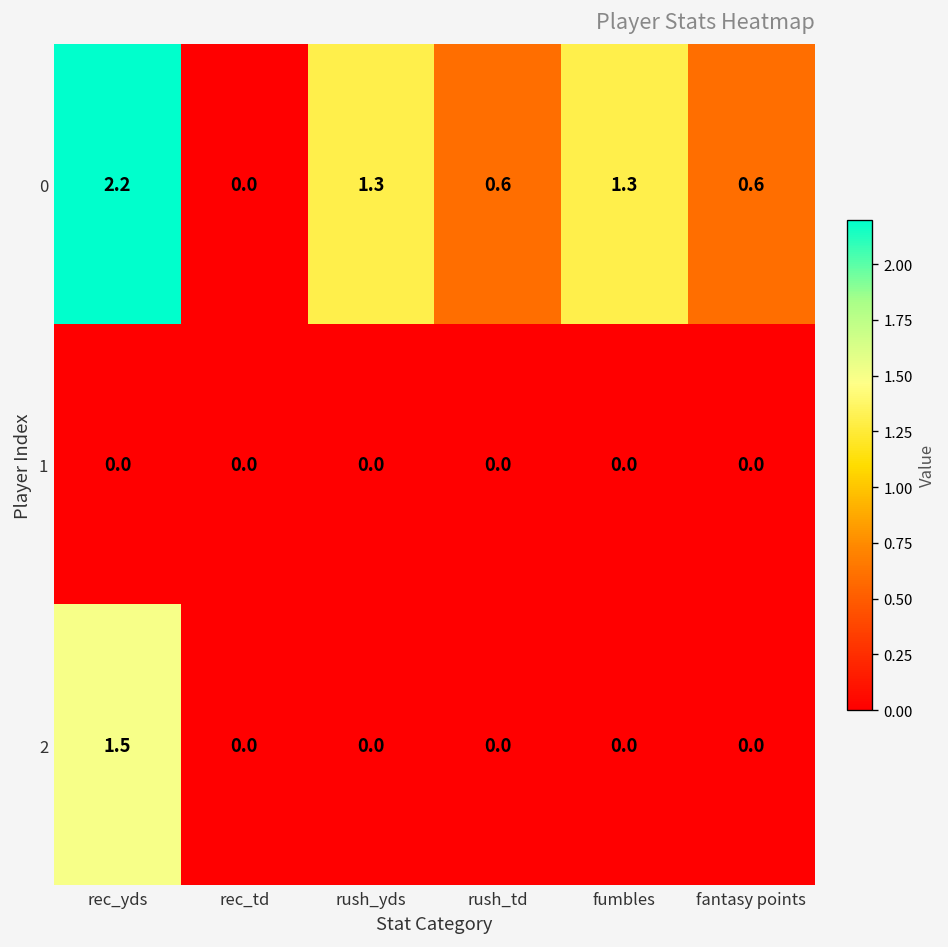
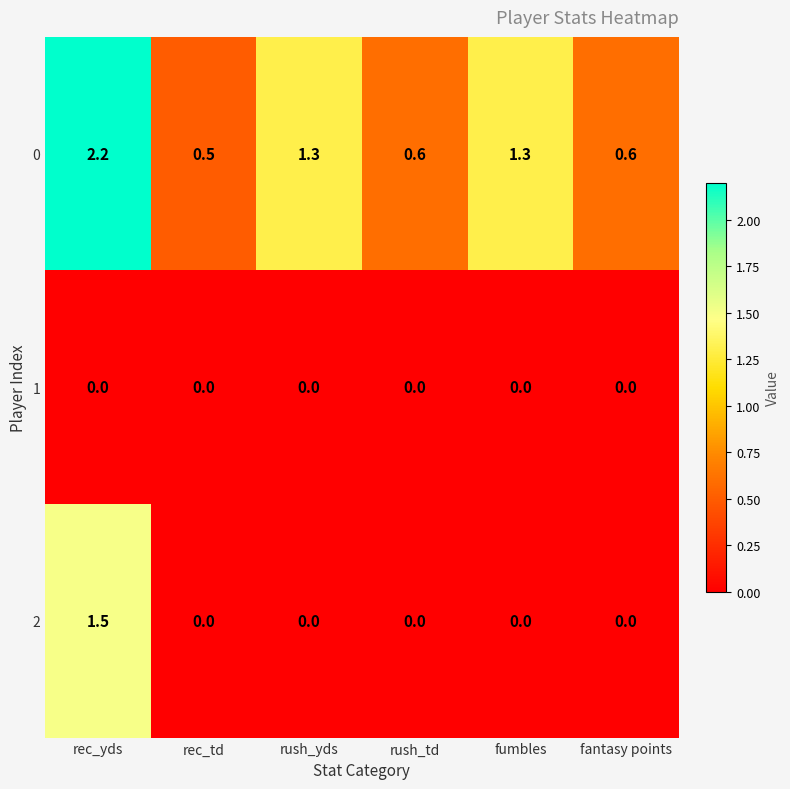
  {
    "0": {
      "rec_yds": 2.2,
-     "rec_td": 0.0,
+     "rec_td": 0.5,
      "rush_yds": 1.3,
      "rush_td": 0.6,
      "fumbles": 1.3,
      "fantasy points": 0.6
    },
    "1": {
      "rec_yds": 0.0,
      "rec_td": 0.0,
      "rush_yds": 0.0,
      "rush_td": 0.0,
      "fumbles": 0.0,
      "fantasy points": 0.0
    },
    "2": {
      "rec_yds": 1.5,
      "rec_td": 0.0,
      "rush_yds": 0.0,
      "rush_td": 0.0,
      "fumbles": 0.0,
      "fantasy points": 0.0
    }
  }
